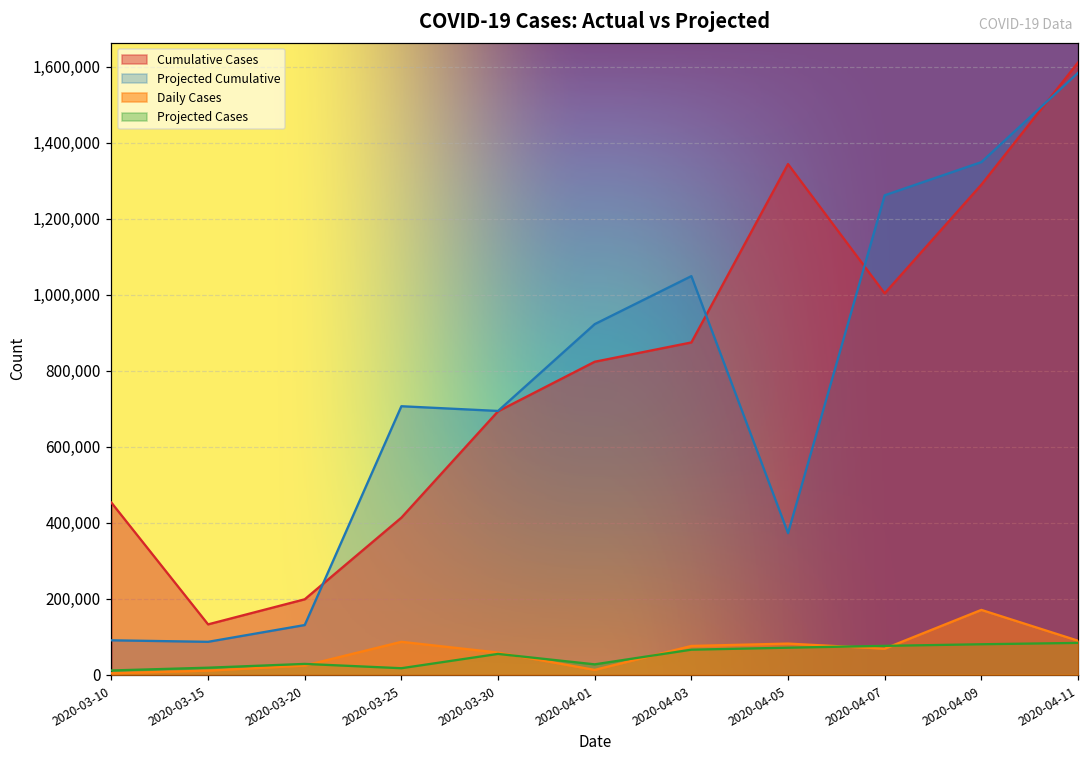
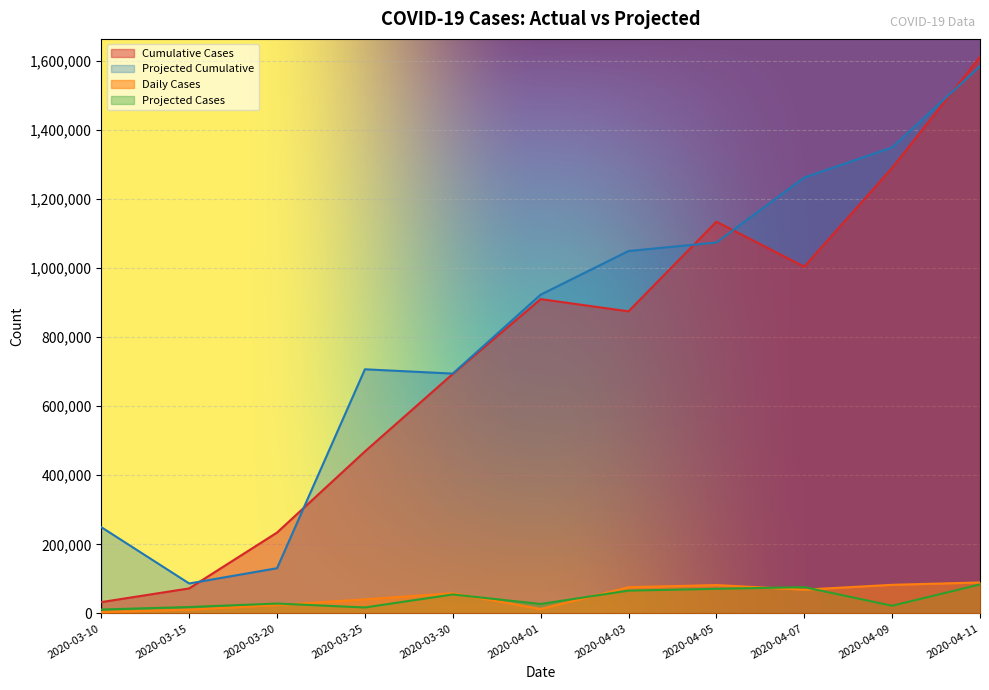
  {
    "Cumulative Cases": {
-     "2020-03-10": "450,000",
-     "2020-03-15": "130,000",
-     "2020-03-20": "200,000",
-     "2020-03-25": "410,000",
-     "2020-04-01": "820,000",
+     "2020-03-10": "30,000",
+     "2020-03-15": "70,000",
+     "2020-03-20": "230,000",
+     "2020-03-25": "470,000",
+     "2020-04-01": "910,000",
      "2020-04-03": "870,000",
-     "2020-04-05": "1,340,000",
+     "2020-04-05": "1,130,000",
      "2020-04-07": "1,000,000",
      "2020-04-09": "1,290,000",
      "2020-04-11": "1,610,000"
    },
    "Projected Cumulative": {
-     "2020-03-10": "90,000",
+     "2020-03-10": "250,000",
      "2020-03-15": "90,000",
      "2020-03-20": "130,000",
      "2020-03-25": "710,000",
      "2020-04-01": "920,000",
      "2020-04-03": "1,050,000",
-     "2020-04-05": "370,000",
+     "2020-04-05": "1,070,000",
      "2020-04-07": "1,260,000",
      "2020-04-09": "1,350,000",
      "2020-04-11": "1,580,000"
    },
    "Daily Cases": {
      "2020-03-15": "10,000",
-     "2020-03-25": "90,000",
+     "2020-03-25": "40,000",
      "2020-04-01": "10,000",
      "2020-04-03": "80,000",
      "2020-04-05": "80,000",
-     "2020-04-09": "170,000"
+     "2020-04-09": "80,000"
    },
    "Projected Cases": {
      "2020-03-15": "20,000",
      "2020-03-25": "20,000",
      "2020-04-01": "30,000",
      "2020-04-03": "70,000",
      "2020-04-05": "70,000",
-     "2020-04-09": "80,000"
+     "2020-04-09": "20,000"
    }
  }
